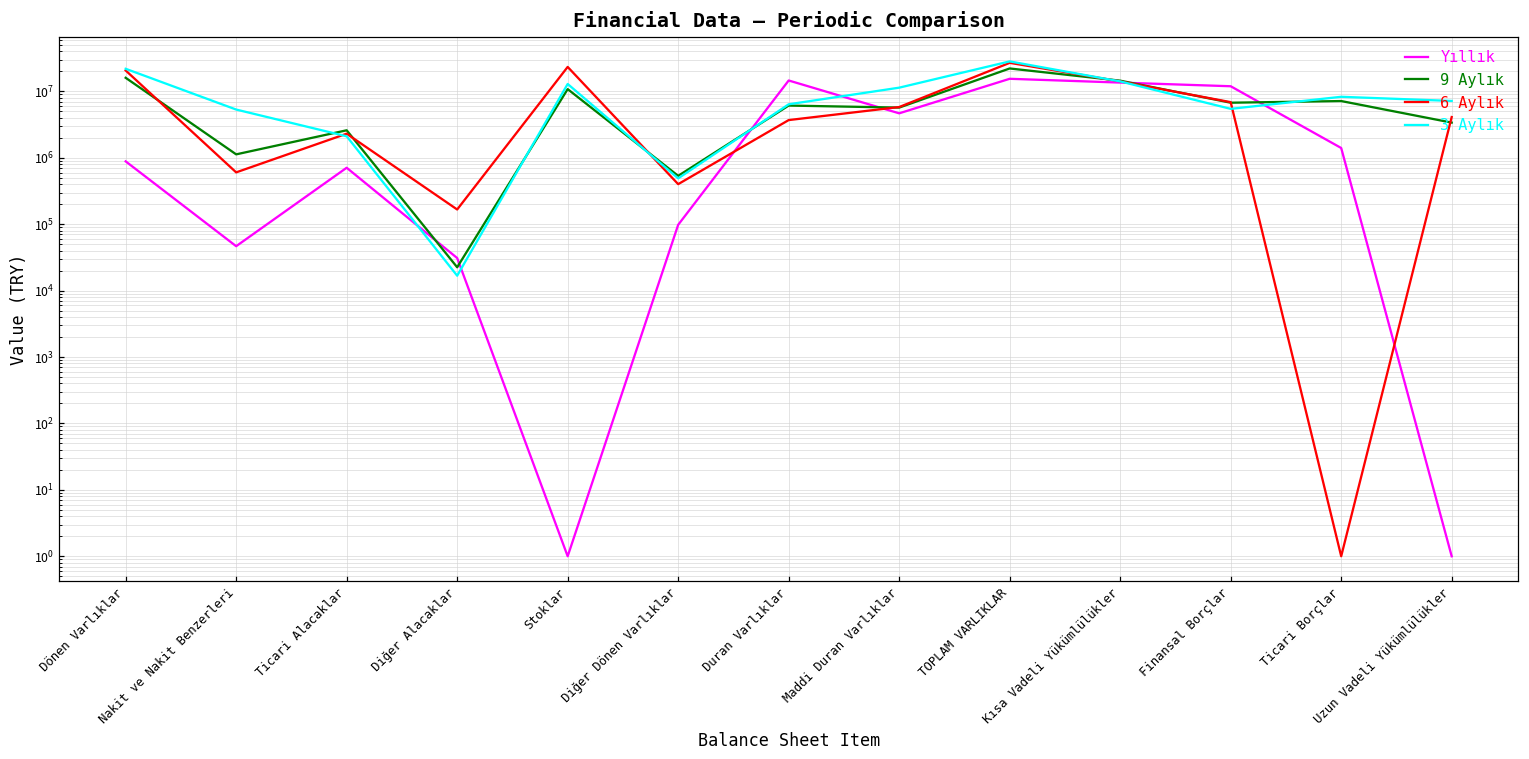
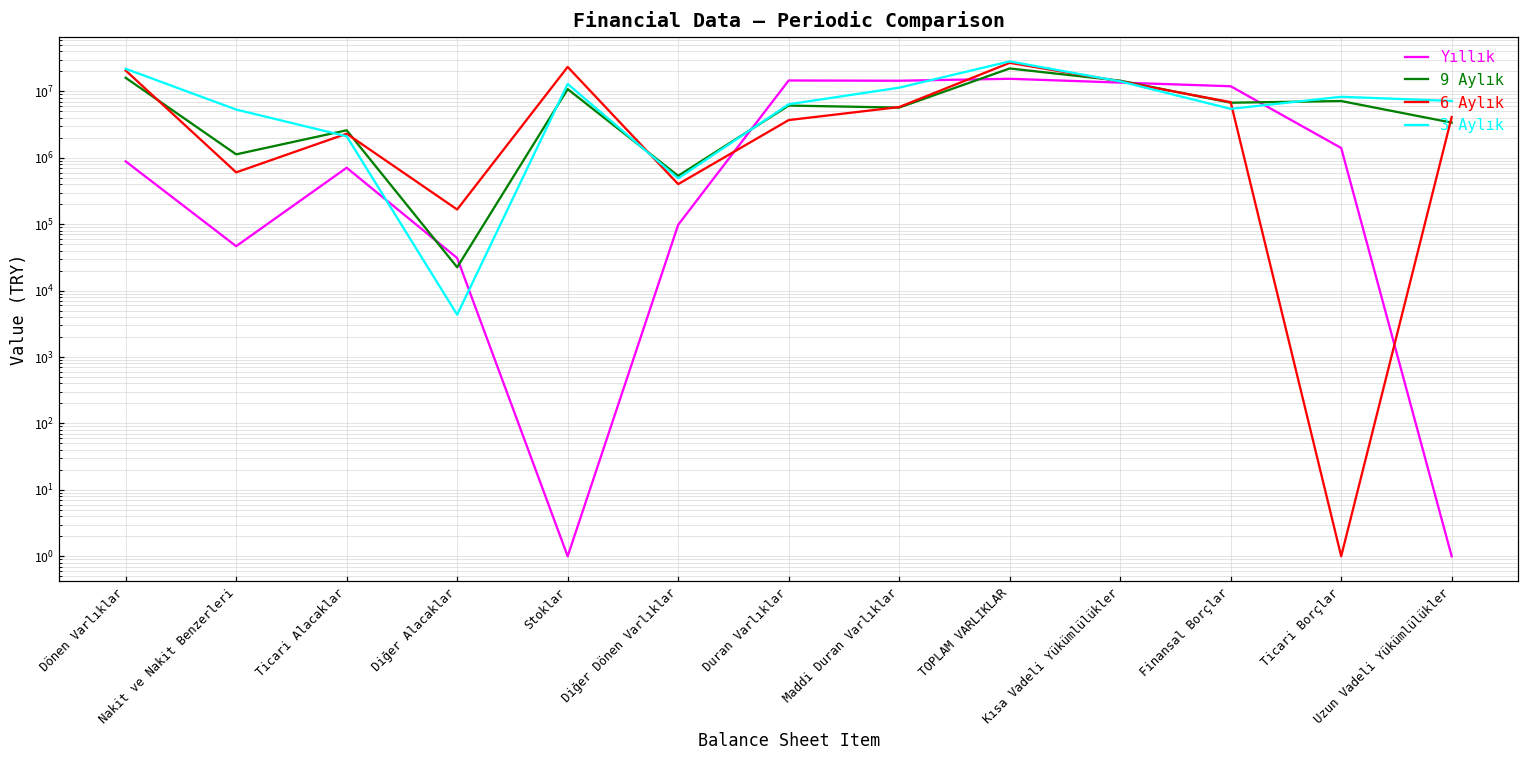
  {
    "Yıllık": {
      "Dönen Varlıklar": 900000,
      "Nakit ve Nakit Benzerleri": 50000,
      "Ticari Alacaklar": 700000,
      "Diğer Alacaklar": 30000,
      "Stoklar": 1,
      "Diğer Dönen Varlıklar": 100000,
      "Duran Varlıklar": 15000000,
-     "Maddi Duran Varlıklar": 5000000,
+     "Maddi Duran Varlıklar": 14000000,
      "TOPLAM VARLIKLAR": 15000000,
      "Finansal Borçlar": 12000000,
      "Ticari Borçlar": 1400000,
      "Uzun Vadeli Yükümlülükler": 1
    },
    "9 Aylık": {
      "Dönen Varlıklar": 16000000,
      "Nakit ve Nakit Benzerleri": 1100000,
      "Ticari Alacaklar": 2600000,
      "Diğer Alacaklar": 22000,
      "Stoklar": 11000000,
      "TOPLAM VARLIKLAR": 22000000,
      "Ticari Borçlar": 7000000,
      "Uzun Vadeli Yükümlülükler": 3000000
    },
    "6 Aylık": {
      "Nakit ve Nakit Benzerleri": 600000,
      "Diğer Alacaklar": 170000,
      "Stoklar": 23000000,
      "Diğer Dönen Varlıklar": 400000,
      "Duran Varlıklar": 4000000,
      "Ticari Borçlar": 1,
      "Uzun Vadeli Yükümlülükler": 4000000
    },
    "3 Aylık": {
      "Nakit ve Nakit Benzerleri": 5000000,
-     "Diğer Alacaklar": 17000,
+     "Diğer Alacaklar": 4000,
      "Stoklar": 13000000,
      "Maddi Duran Varlıklar": 11000000,
      "Finansal Borçlar": 5000000,
      "Ticari Borçlar": 8000000,
      "Uzun Vadeli Yükümlülükler": 7000000
    }
  }
